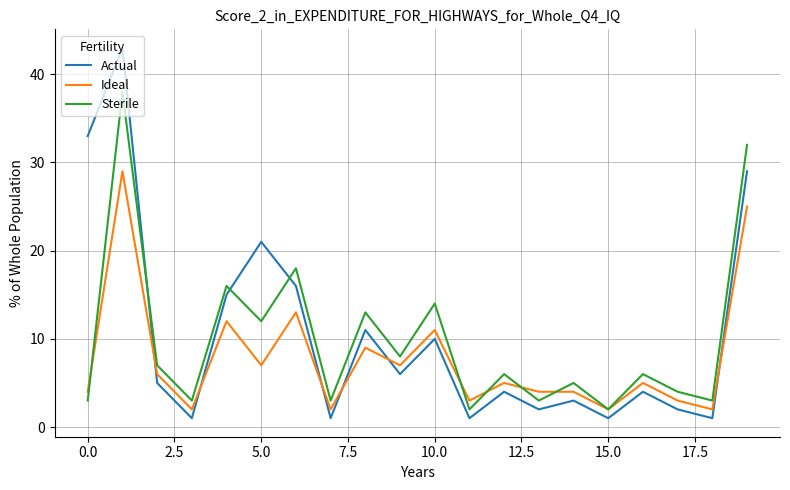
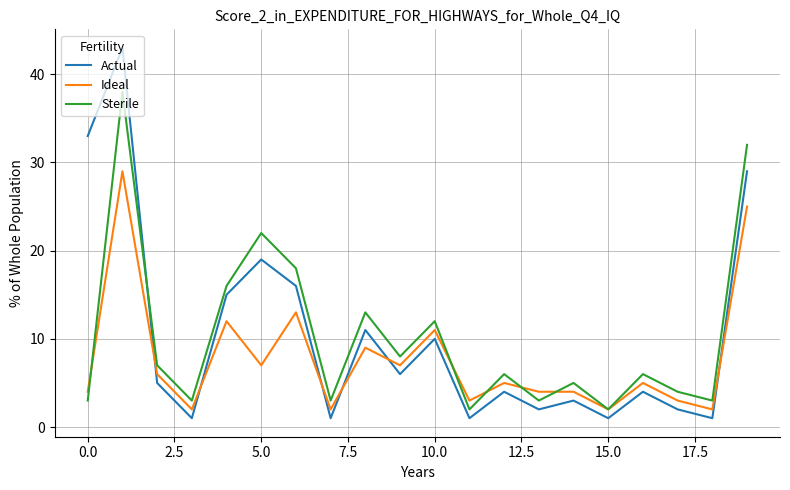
  {
    "Actual": {
      "0.0": 33,
-     "5.0": 21,
+     "5.0": 19,
      "10.0": 10,
      "15.0": 1
    },
    "Ideal": {
      "0.0": 4,
      "5.0": 7,
      "10.0": 11
    },
    "Sterile": {
      "0.0": 3,
-     "5.0": 12,
-     "10.0": 14
+     "5.0": 22,
+     "10.0": 12
    }
  }
